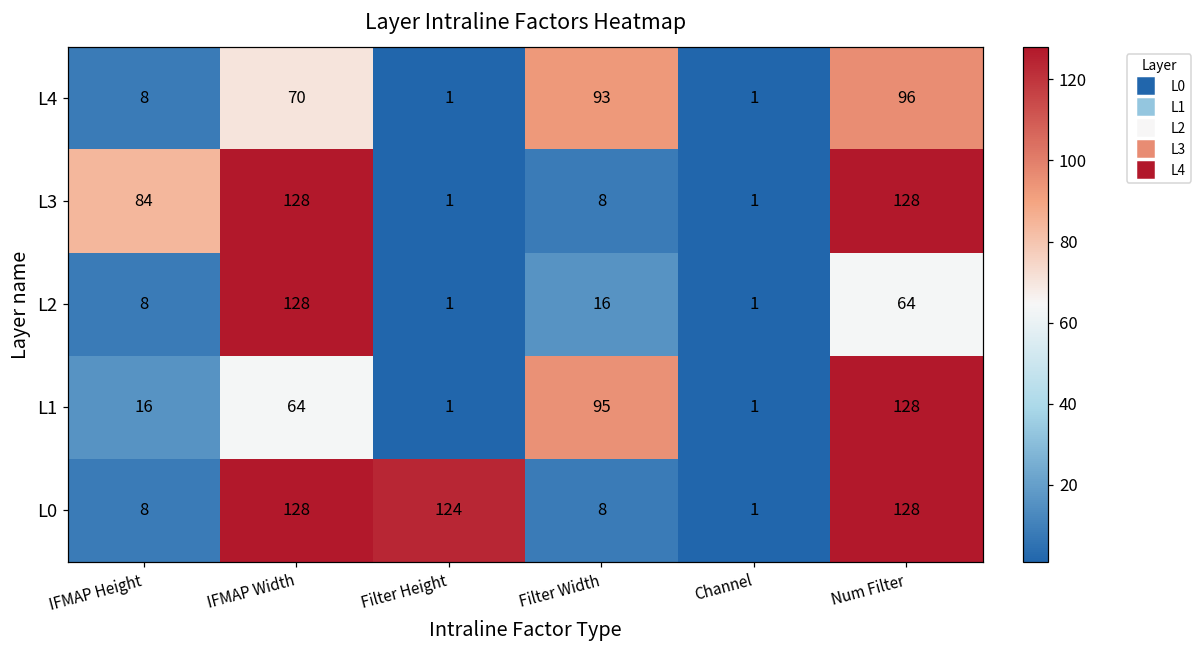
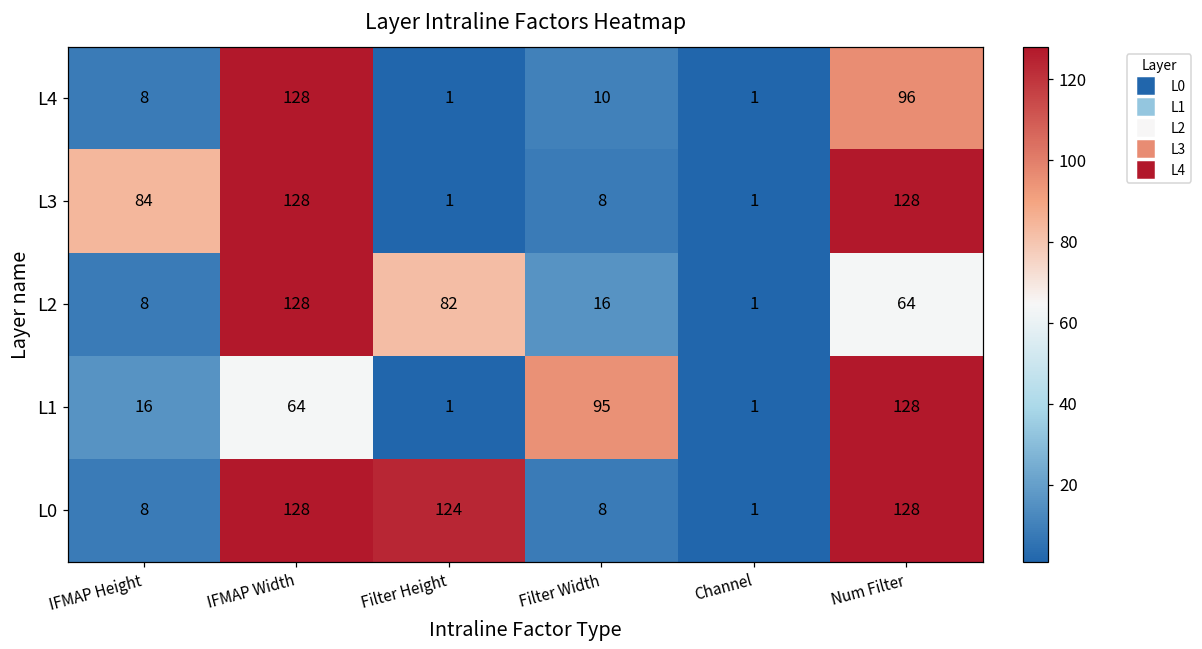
  {
    "L4": {
      "IFMAP Height": 8,
-     "IFMAP Width": 70,
+     "IFMAP Width": 128,
      "Filter Height": 1,
-     "Filter Width": 93,
+     "Filter Width": 10,
      "Channel": 1,
      "Num Filter": 96
    },
    "L3": {
      "IFMAP Height": 84,
      "IFMAP Width": 128,
      "Filter Height": 1,
      "Filter Width": 8,
      "Channel": 1,
      "Num Filter": 128
    },
    "L2": {
      "IFMAP Height": 8,
      "IFMAP Width": 128,
-     "Filter Height": 1,
+     "Filter Height": 82,
      "Filter Width": 16,
      "Channel": 1,
      "Num Filter": 64
    },
    "L1": {
      "IFMAP Height": 16,
      "IFMAP Width": 64,
      "Filter Height": 1,
      "Filter Width": 95,
      "Channel": 1,
      "Num Filter": 128
    },
    "L0": {
      "IFMAP Height": 8,
      "IFMAP Width": 128,
      "Filter Height": 124,
      "Filter Width": 8,
      "Channel": 1,
      "Num Filter": 128
    }
  }
